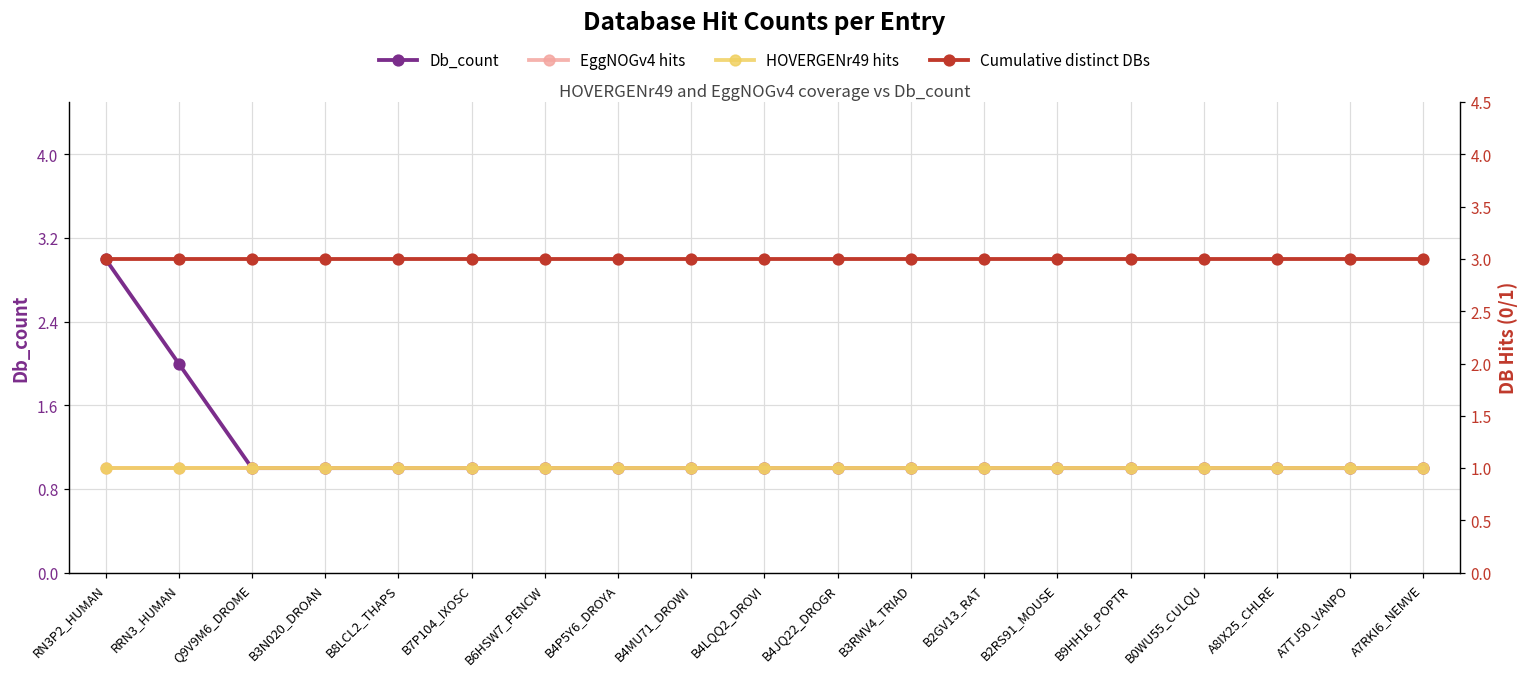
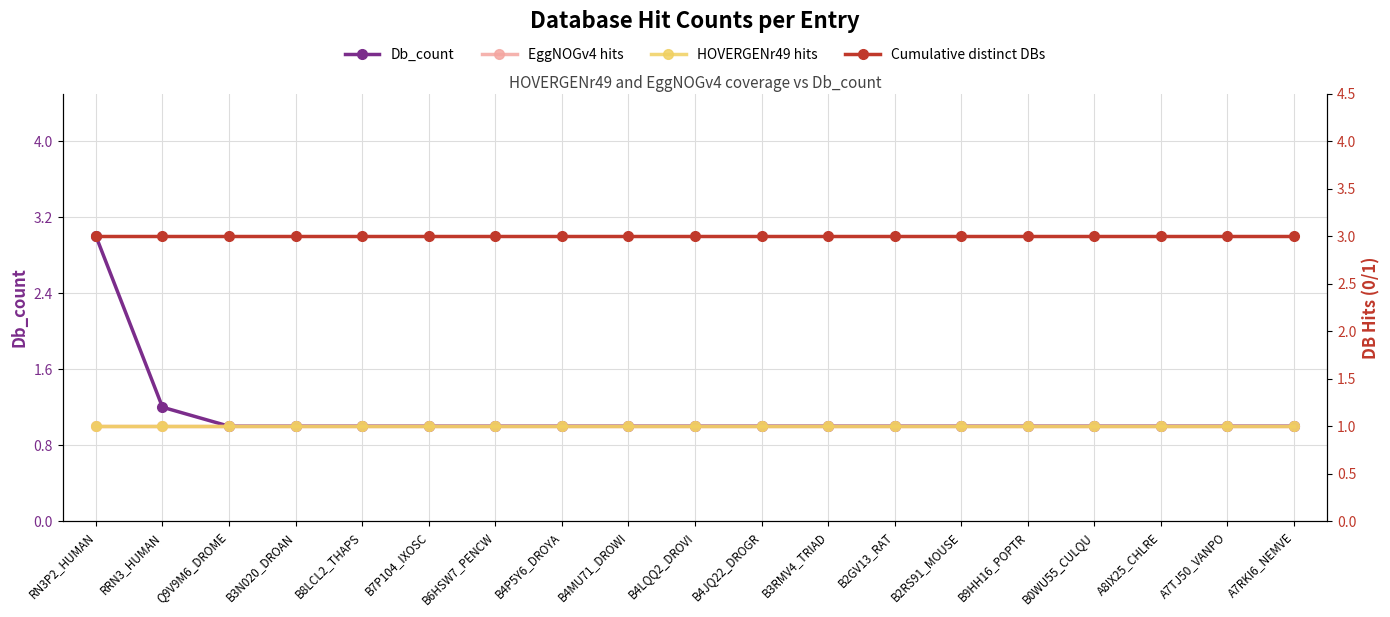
  {
    "Db_count": {
-     "RRN3_HUMAN": 2.0,
+     "RRN3_HUMAN": 1.2,
      "Q9V9M6_DROME": 1.0,
      "B3N020_DROAN": 1.0,
      "B8LCL2_THAPS": 1.0,
      "B7P104_IXOSC": 1.0,
      "B6HSW7_PENCW": 1.0,
      "B4P5Y6_DROYA": 1.0,
      "B4MU71_DROWI": 1.0,
      "B4LQQ2_DROVI": 1.0,
      "B4JQ22_DROGR": 1.0,
      "B3RMV4_TRIAD": 1.0,
      "B2GV13_RAT": 1.0,
      "B2RS91_MOUSE": 1.0,
      "B9HH16_POPTR": 1.0,
      "B0WU55_CULQU": 1.0,
      "A8IX25_CHLRE": 1.0,
      "A7TJ50_VANPO": 1.0,
      "A7RKI6_NEMVE": 1.0
    },
    "Cumulative distinct DBs": {
      "RRN3_HUMAN": 3.0,
      "Q9V9M6_DROME": 3.0,
      "B3N020_DROAN": 3.0,
      "B8LCL2_THAPS": 3.0,
      "B7P104_IXOSC": 3.0,
      "B6HSW7_PENCW": 3.0,
      "B4P5Y6_DROYA": 3.0,
      "B4MU71_DROWI": 3.0,
      "B4LQQ2_DROVI": 3.0,
      "B4JQ22_DROGR": 3.0,
      "B3RMV4_TRIAD": 3.0,
      "B2GV13_RAT": 3.0,
      "B2RS91_MOUSE": 3.0,
      "B9HH16_POPTR": 3.0,
      "B0WU55_CULQU": 3.0,
      "A8IX25_CHLRE": 3.0,
      "A7TJ50_VANPO": 3.0,
      "A7RKI6_NEMVE": 3.0
    },
    "HOVERGENr49 hits": {
      "RN3P2_HUMAN": 1.0,
      "RRN3_HUMAN": 1.0,
      "Q9V9M6_DROME": 1.0,
      "B3N020_DROAN": 1.0,
      "B8LCL2_THAPS": 1.0,
      "B7P104_IXOSC": 1.0,
      "B6HSW7_PENCW": 1.0,
      "B4P5Y6_DROYA": 1.0,
      "B4MU71_DROWI": 1.0,
      "B4LQQ2_DROVI": 1.0,
      "B4JQ22_DROGR": 1.0,
      "B3RMV4_TRIAD": 1.0,
      "B2GV13_RAT": 1.0,
      "B2RS91_MOUSE": 1.0,
      "B9HH16_POPTR": 1.0,
      "B0WU55_CULQU": 1.0,
      "A8IX25_CHLRE": 1.0,
      "A7TJ50_VANPO": 1.0,
      "A7RKI6_NEMVE": 1.0
    }
  }
